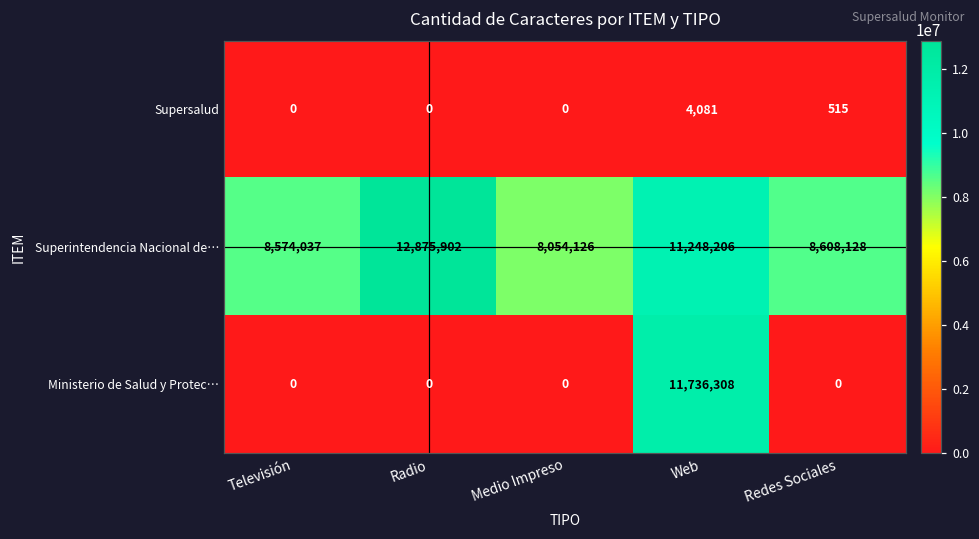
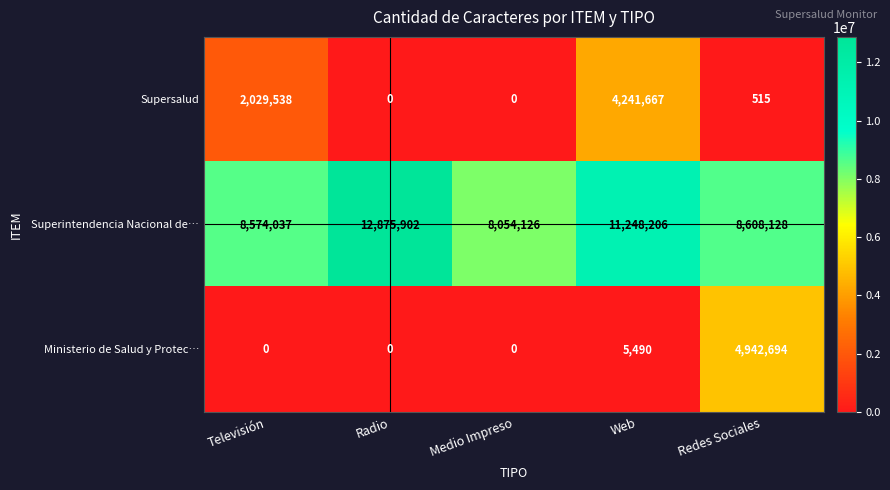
  {
    "Supersalud": {
-     "Televisión": "0",
+     "Televisión": "2,029,538",
      "Radio": "0",
      "Medio Impreso": "0",
-     "Web": "4,081",
+     "Web": "4,241,667",
      "Redes Sociales": "515"
    },
    "Superintendencia Nacional de…": {
      "Televisión": "8,574,037",
      "Radio": "12,875,902",
      "Medio Impreso": "8,054,126",
      "Web": "11,248,206",
      "Redes Sociales": "8,608,128"
    },
    "Ministerio de Salud y Protec…": {
      "Televisión": "0",
      "Radio": "0",
      "Medio Impreso": "0",
-     "Web": "11,736,308",
-     "Redes Sociales": "0"
+     "Web": "5,490",
+     "Redes Sociales": "4,942,694"
    }
  }
